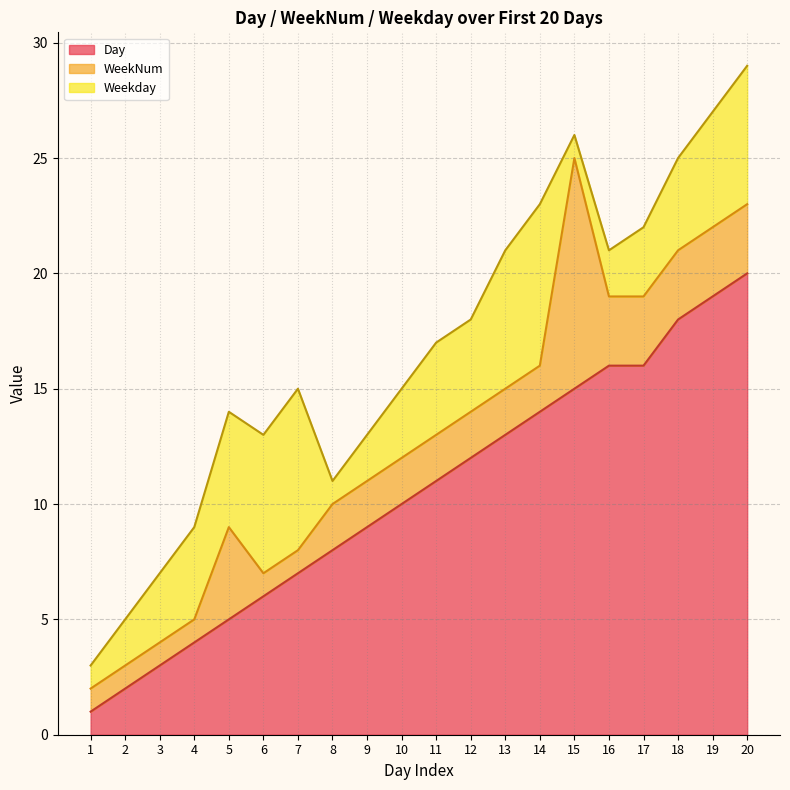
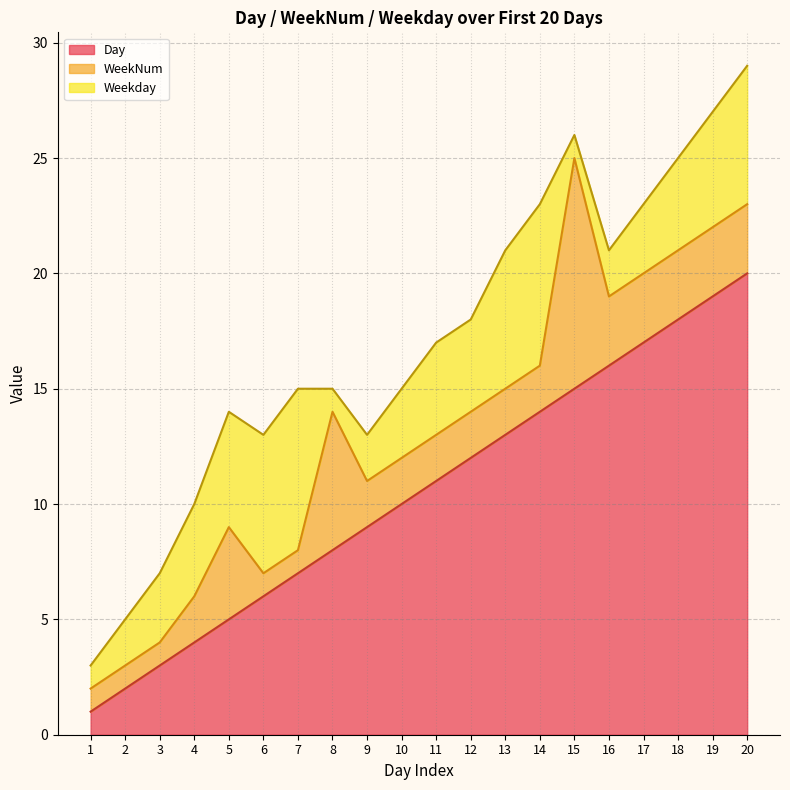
  {
    "Day": {
      "1": 1,
      "2": 2,
      "3": 3,
      "4": 4,
      "5": 5,
      "6": 6,
      "7": 7,
      "8": 8,
      "9": 9,
      "10": 10,
      "11": 11,
      "12": 12,
      "13": 13,
      "14": 14,
      "15": 15,
      "16": 16,
-     "17": 16,
+     "17": 17,
      "18": 18,
      "19": 19,
      "20": 20
    },
    "WeekNum": {
      "1": 1,
      "2": 1,
      "3": 1,
-     "4": 1,
+     "4": 2,
      "5": 4,
      "6": 1,
      "7": 1,
-     "8": 2,
+     "8": 6,
      "9": 2,
      "10": 2,
      "11": 2,
      "12": 2,
      "13": 2,
      "14": 2,
      "15": 10,
      "16": 3,
      "17": 3,
      "18": 3,
      "19": 3,
      "20": 3
    },
    "Weekday": {
      "1": 1,
      "2": 2,
      "3": 3,
      "4": 4,
      "5": 5,
      "6": 6,
      "7": 7,
      "8": 1,
      "9": 2,
      "10": 3,
      "11": 4,
      "12": 4,
      "13": 6,
      "14": 7,
      "15": 1,
      "16": 2,
      "17": 3,
      "18": 4,
      "19": 5,
      "20": 6
    }
  }
